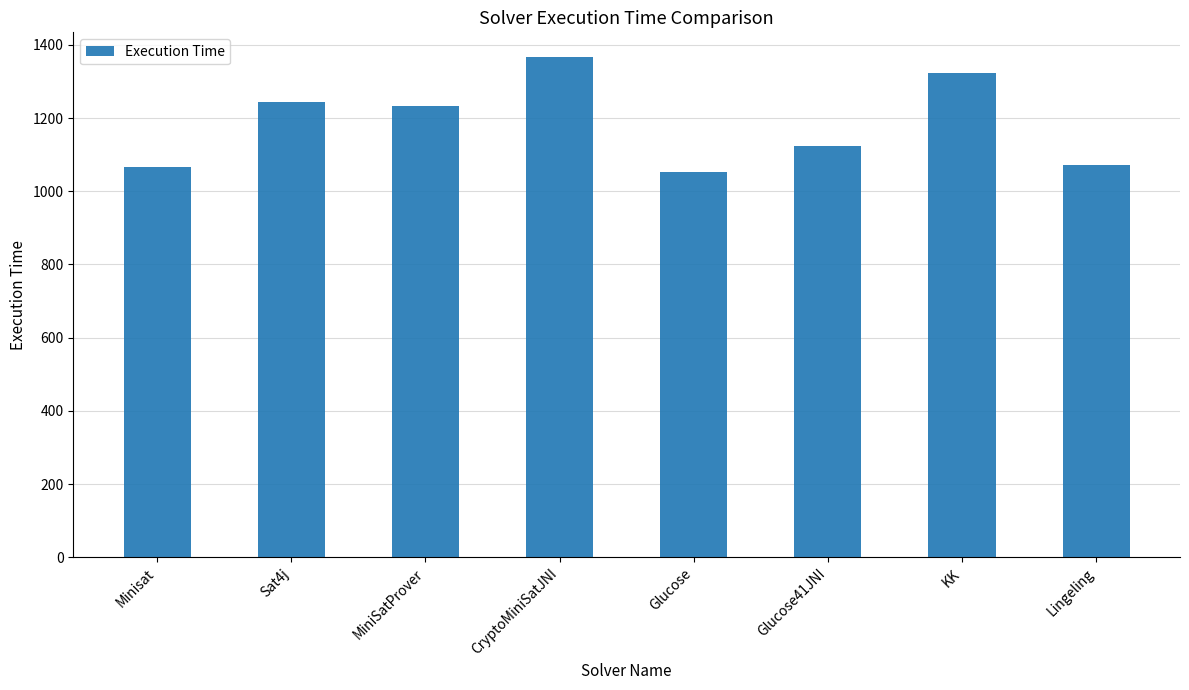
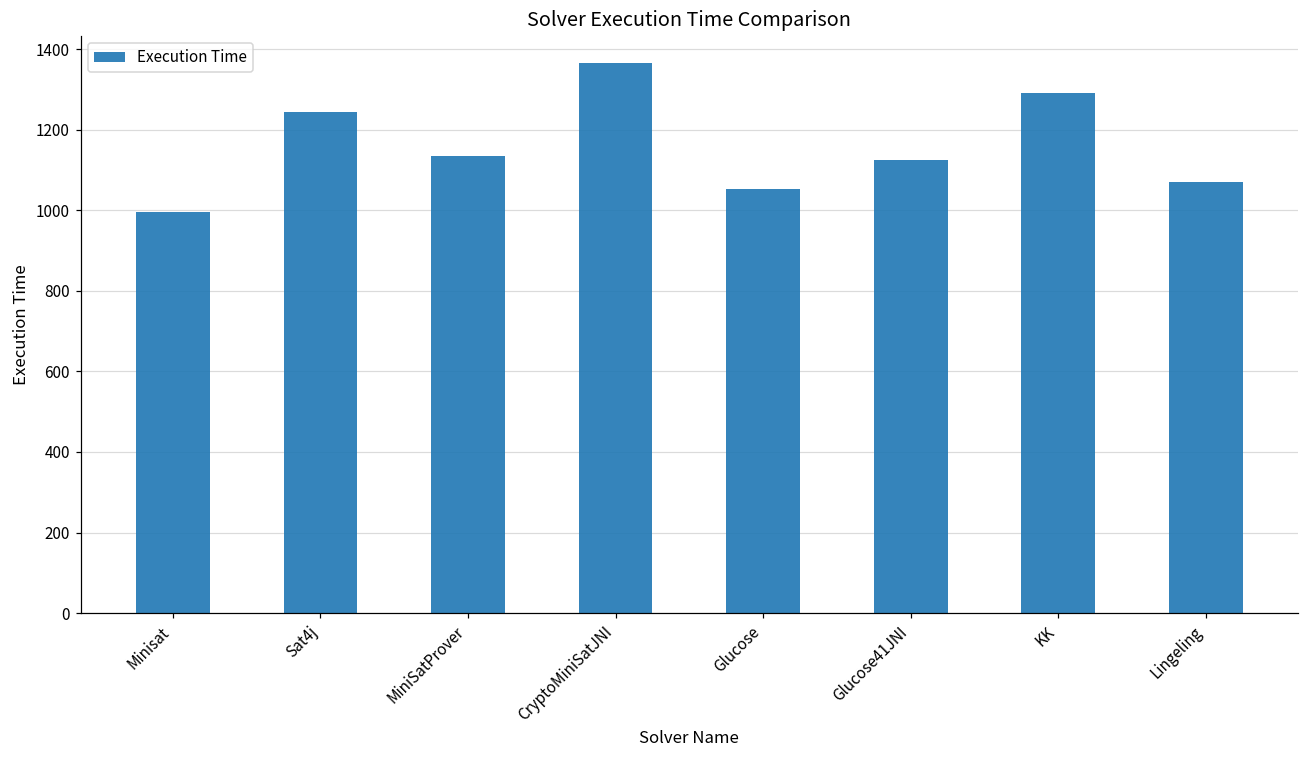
  {
-   "Minisat": 1070,
+   "Minisat": 1000,
    "Sat4j": 1250,
-   "MiniSatProver": 1230,
+   "MiniSatProver": 1130,
    "CryptoMiniSatJNI": 1370,
    "Glucose": 1050,
    "Glucose41JNI": 1120,
-   "KK": 1320,
+   "KK": 1290,
    "Lingeling": 1070
  }
